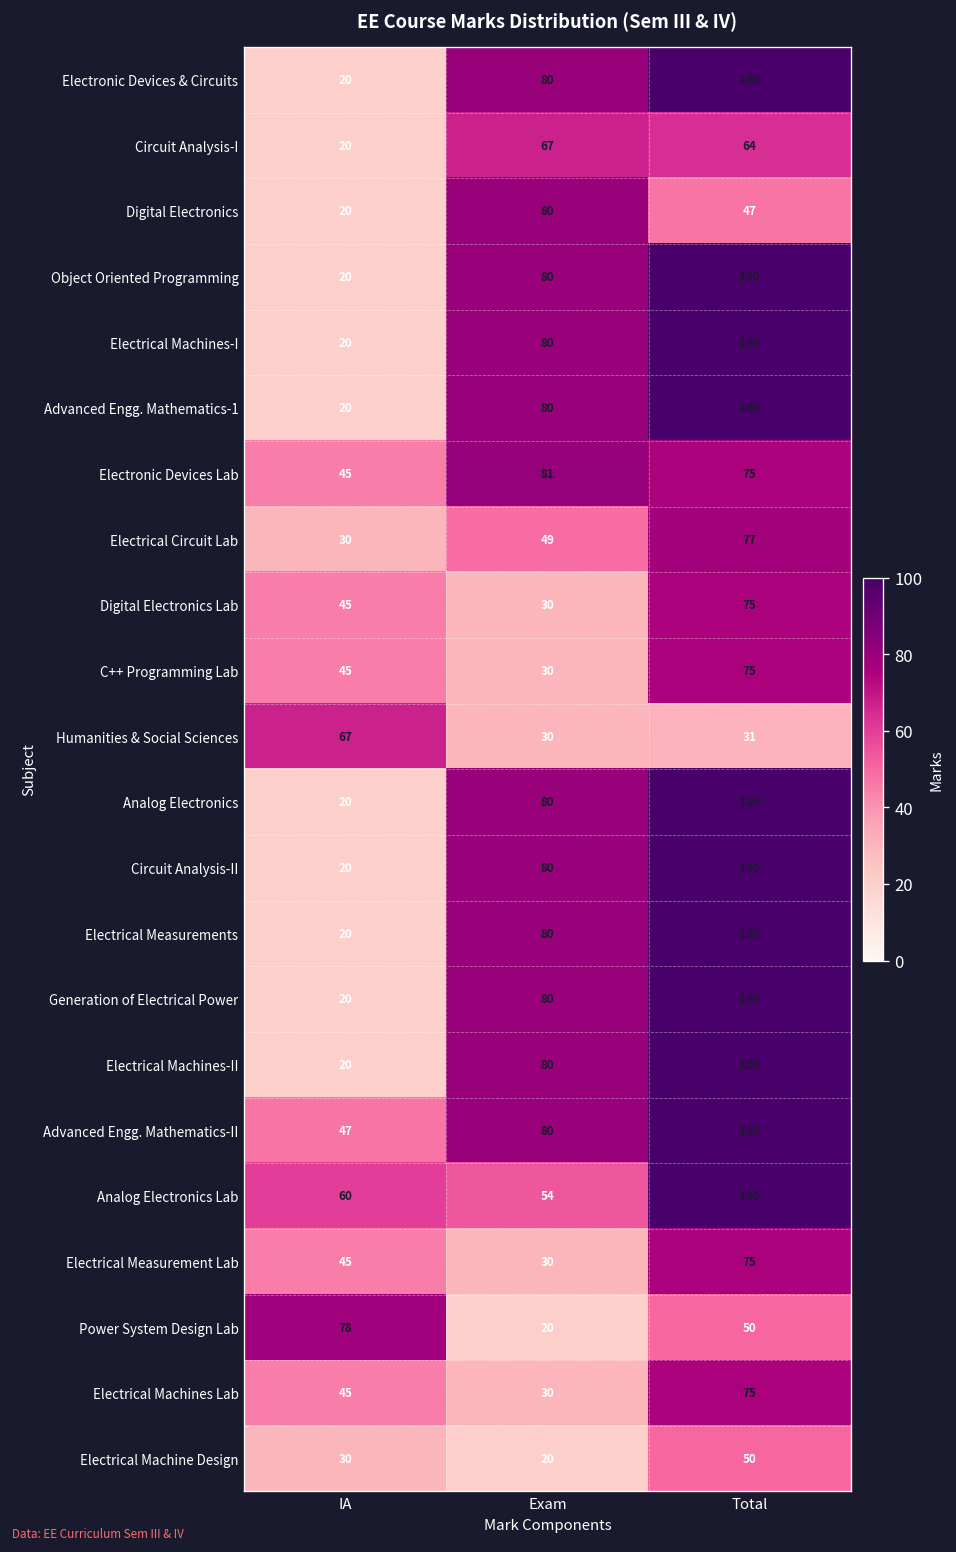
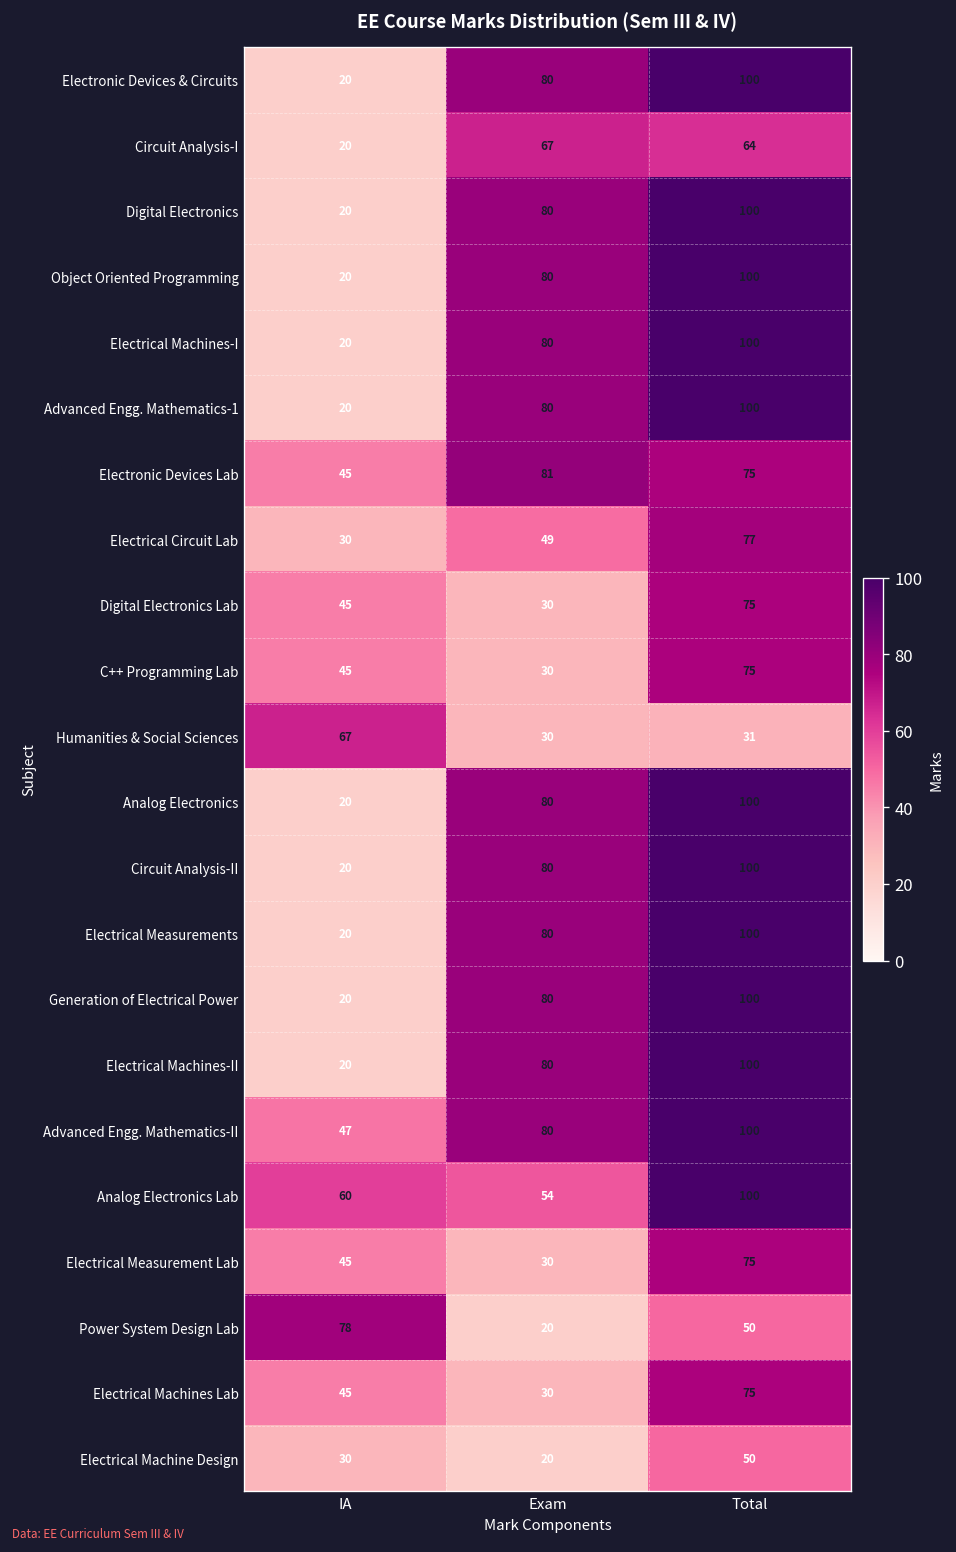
  {
    "Electronic Devices & Circuits": {
      "IA": 20,
      "Exam": 80,
      "Total": 100
    },
    "Circuit Analysis-I": {
      "IA": 20,
      "Exam": 67,
      "Total": 64
    },
    "Digital Electronics": {
      "IA": 20,
      "Exam": 80,
-     "Total": 47
+     "Total": 100
    },
    "Object Oriented Programming": {
      "IA": 20,
      "Exam": 80,
      "Total": 100
    },
    "Electrical Machines-I": {
      "IA": 20,
      "Exam": 80,
      "Total": 100
    },
    "Advanced Engg. Mathematics-1": {
      "IA": 20,
      "Exam": 80,
      "Total": 100
    },
    "Electronic Devices Lab": {
      "IA": 45,
      "Exam": 81,
      "Total": 75
    },
    "Electrical Circuit Lab": {
      "IA": 30,
      "Exam": 49,
      "Total": 77
    },
    "Digital Electronics Lab": {
      "IA": 45,
      "Exam": 30,
      "Total": 75
    },
    "C++ Programming Lab": {
      "IA": 45,
      "Exam": 30,
      "Total": 75
    },
    "Humanities & Social Sciences": {
      "IA": 67,
      "Exam": 30,
      "Total": 31
    },
    "Analog Electronics": {
      "IA": 20,
      "Exam": 80,
      "Total": 100
    },
    "Circuit Analysis-II": {
      "IA": 20,
      "Exam": 80,
      "Total": 100
    },
    "Electrical Measurements": {
      "IA": 20,
      "Exam": 80,
      "Total": 100
    },
    "Generation of Electrical Power": {
      "IA": 20,
      "Exam": 80,
      "Total": 100
    },
    "Electrical Machines-II": {
      "IA": 20,
      "Exam": 80,
      "Total": 100
    },
    "Advanced Engg. Mathematics-II": {
      "IA": 47,
      "Exam": 80,
      "Total": 100
    },
    "Analog Electronics Lab": {
      "IA": 60,
      "Exam": 54,
      "Total": 100
    },
    "Electrical Measurement Lab": {
      "IA": 45,
      "Exam": 30,
      "Total": 75
    },
    "Power System Design Lab": {
      "IA": 78,
      "Exam": 20,
      "Total": 50
    },
    "Electrical Machines Lab": {
      "IA": 45,
      "Exam": 30,
      "Total": 75
    },
    "Electrical Machine Design": {
      "IA": 30,
      "Exam": 20,
      "Total": 50
    }
  }
